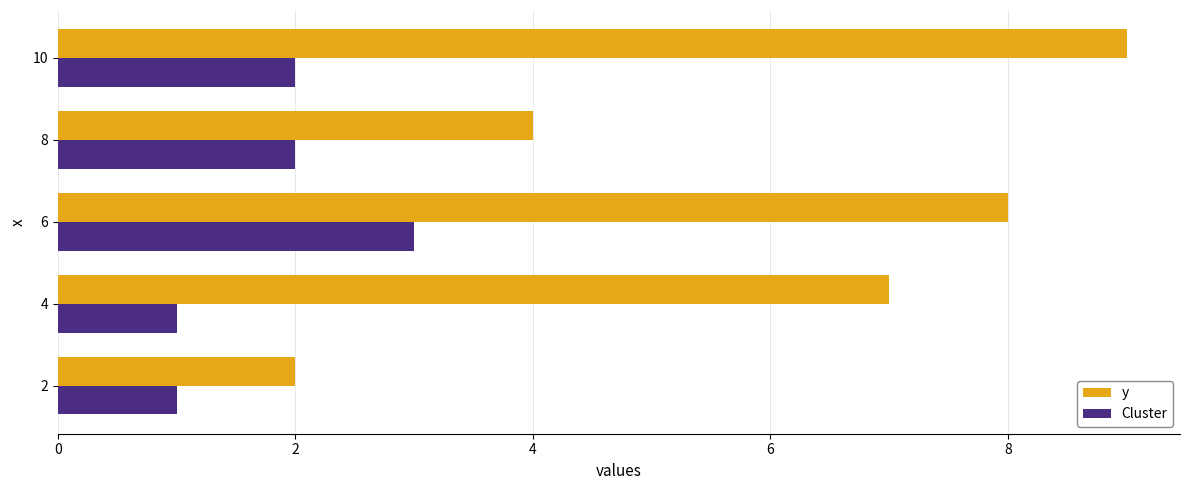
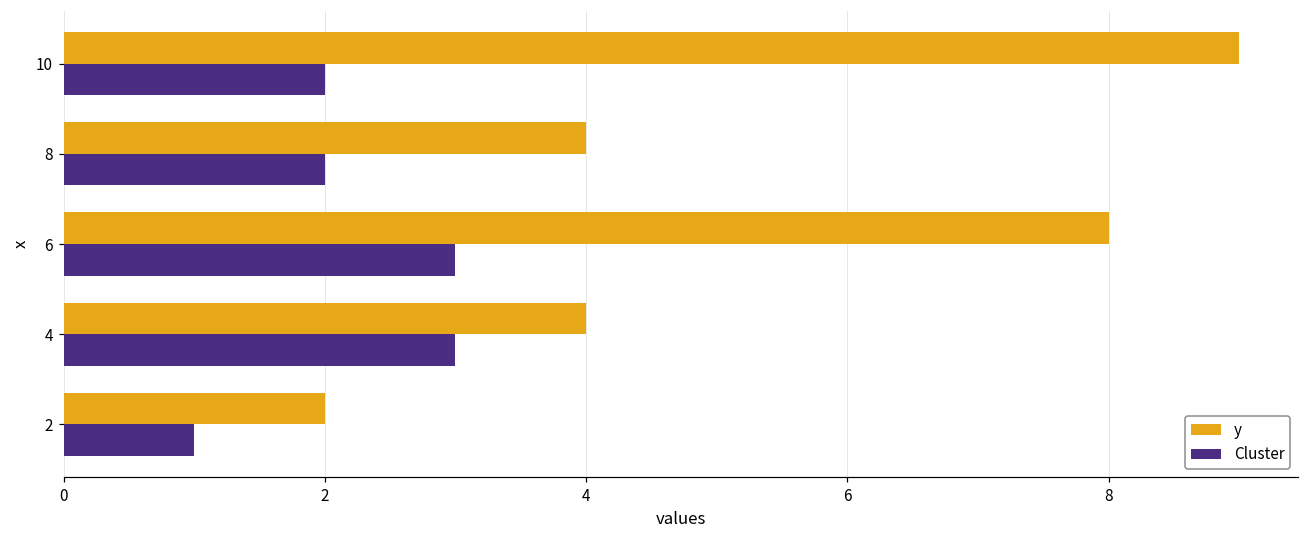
  {
    "y": {
      "10": 9,
      "8": 4,
      "6": 8,
-     "4": 7,
+     "4": 4,
      "2": 2
    },
    "Cluster": {
      "10": 2,
      "8": 2,
      "6": 3,
-     "4": 1,
+     "4": 3,
      "2": 1
    }
  }
